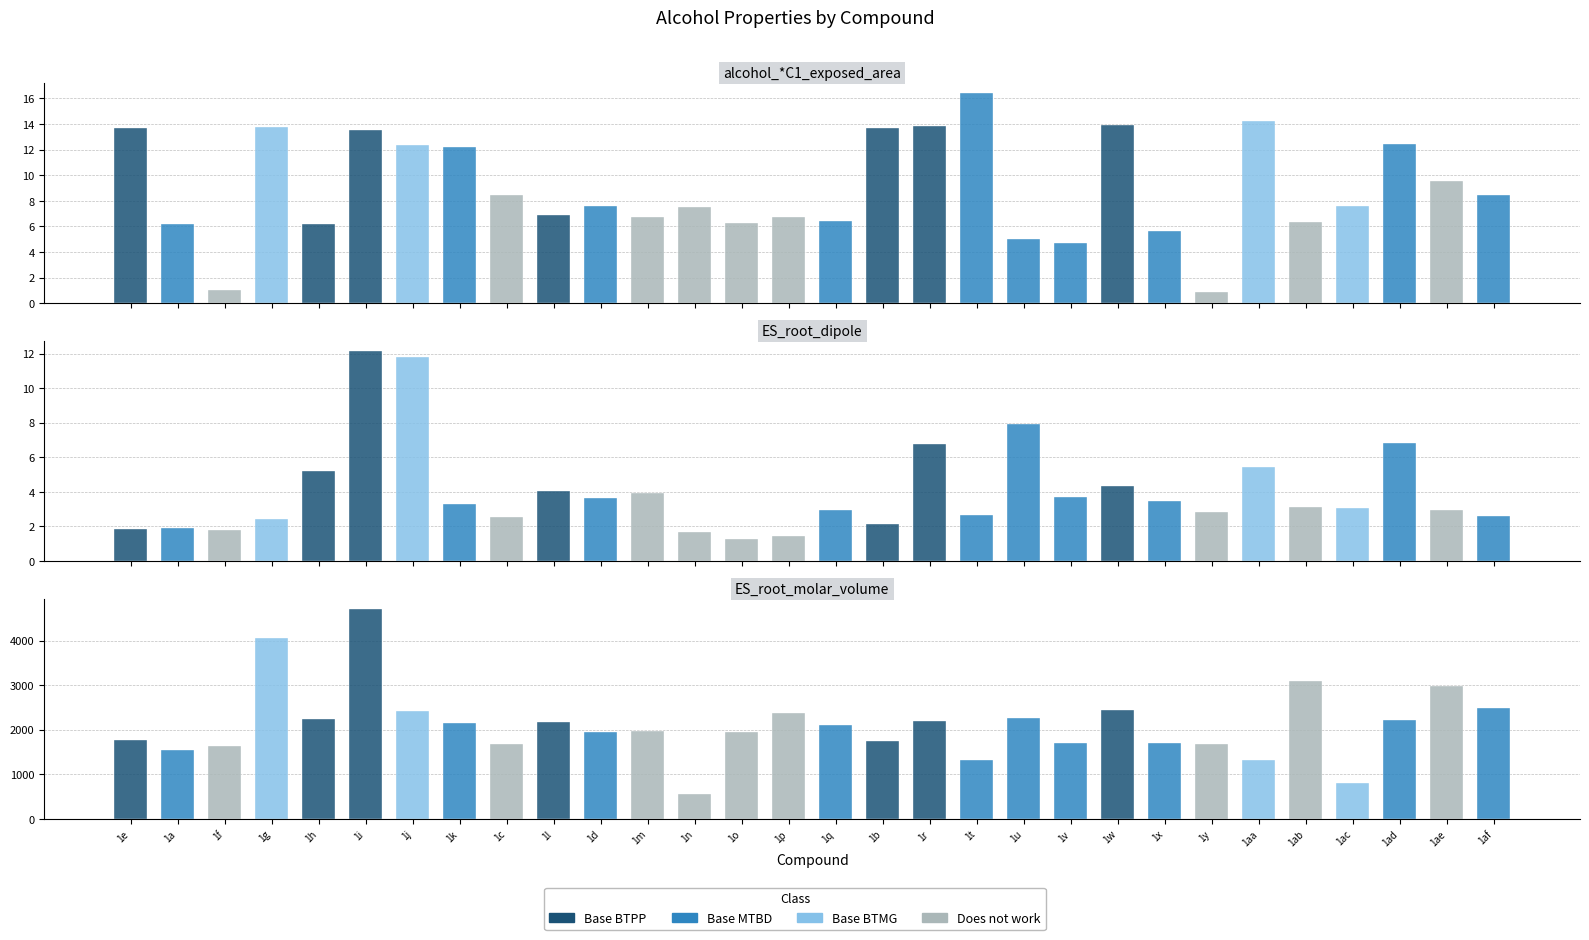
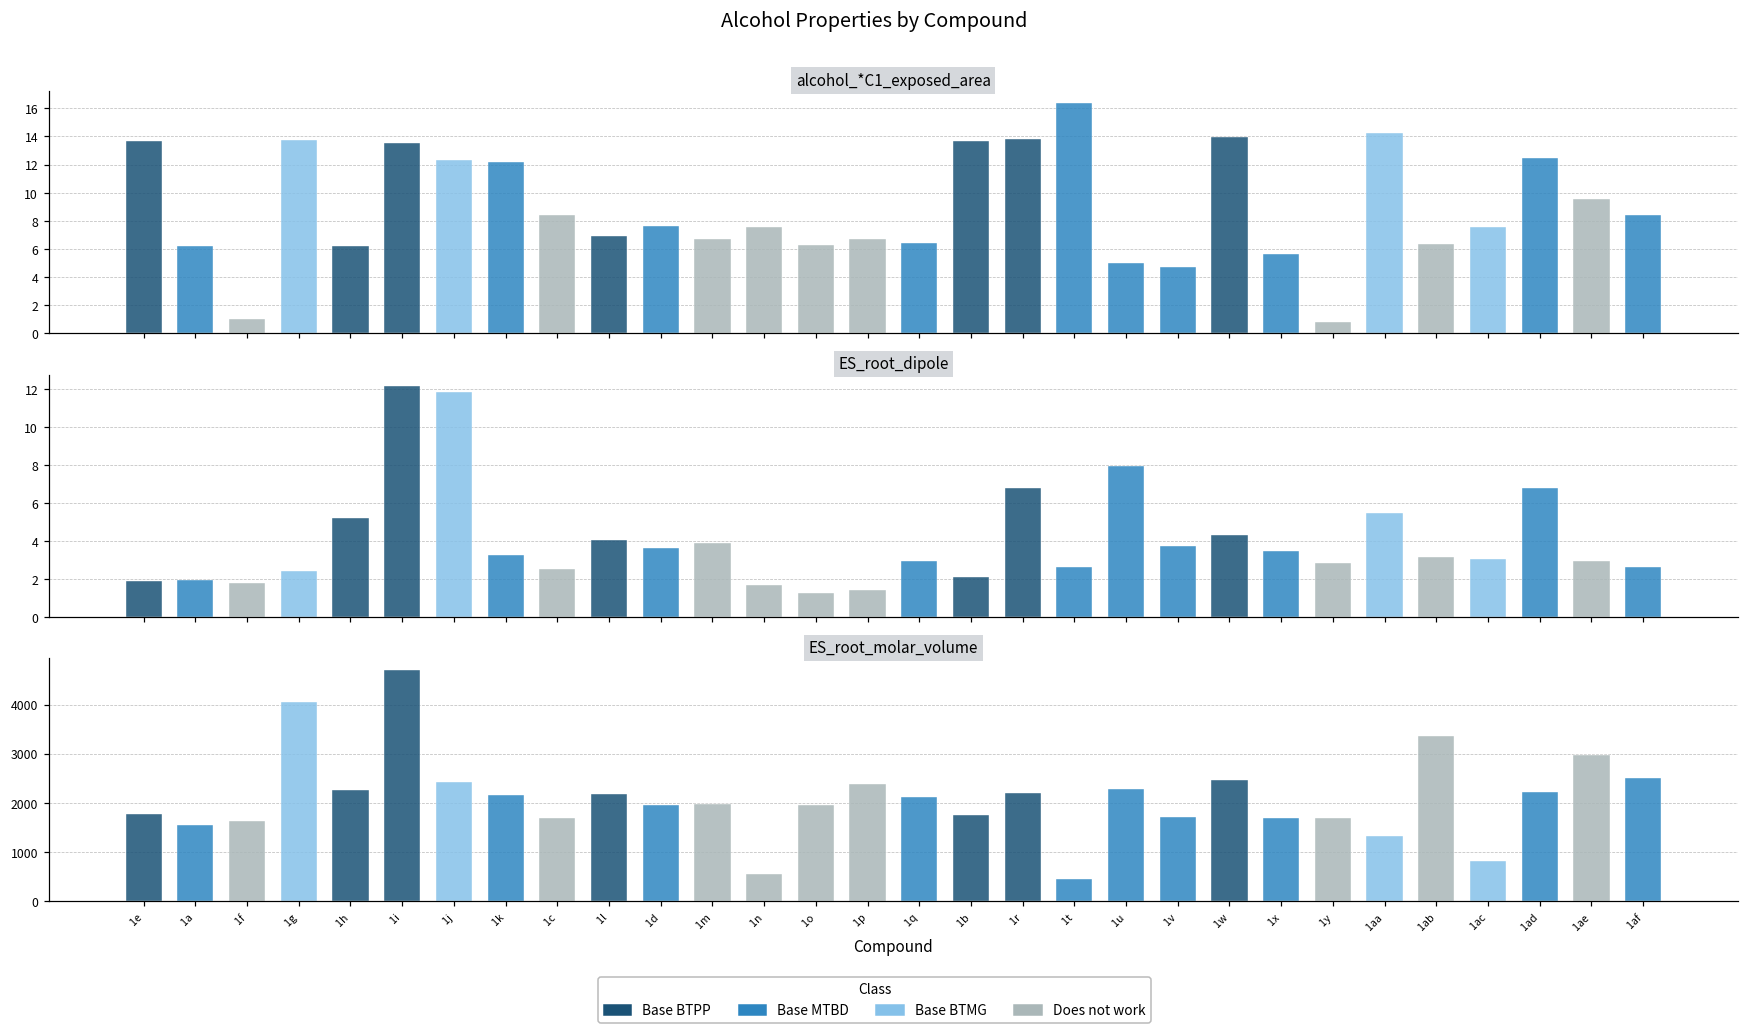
  {
    "ES_root_molar_volume": {
      "1e": 1800,
      "1a": 1500,
      "1f": 1600,
      "1g": 4100,
      "1h": 2300,
      "1i": 4700,
      "1j": 2400,
      "1k": 2200,
      "1c": 1700,
      "1l": 2200,
      "1d": 1900,
      "1m": 2000,
      "1n": 600,
      "1o": 1900,
      "1p": 2400,
      "1q": 2100,
      "1b": 1700,
      "1r": 2200,
-     "1t": 1300,
+     "1t": 400,
      "1u": 2300,
      "1v": 1700,
      "1w": 2500,
      "1x": 1700,
      "1y": 1700,
      "1aa": 1300,
-     "1ab": 3100,
+     "1ab": 3400,
      "1ac": 800,
      "1ad": 2200,
      "1ae": 3000,
      "1af": 2500
    }
  }
